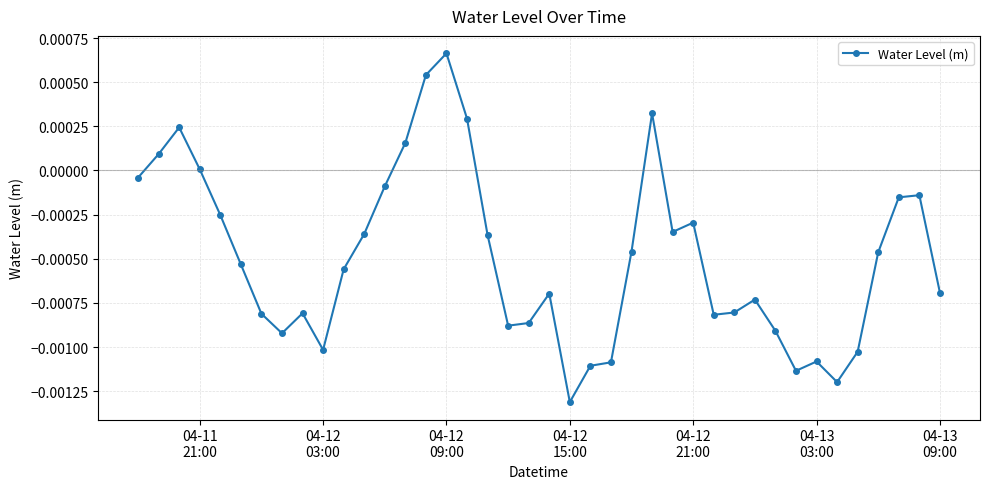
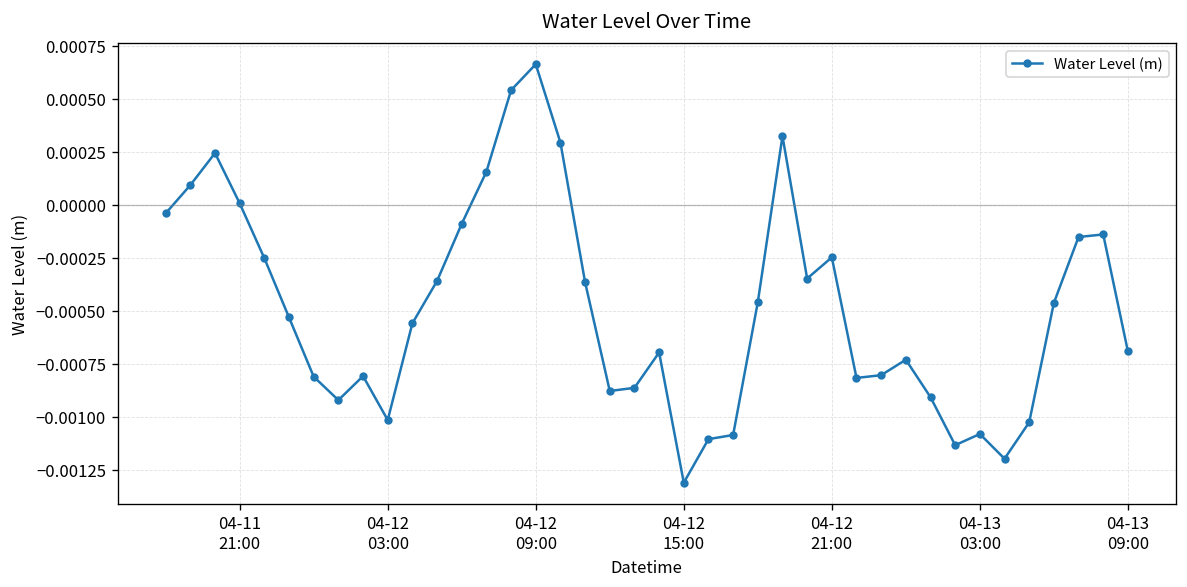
  {
    "04-11 21:00": 0.00001,
    "04-12 03:00": -0.00102,
    "04-12 09:00": 0.00066,
    "04-12 15:00": -0.00131,
-   "04-12 21:00": -0.00030,
+   "04-12 21:00": -0.00025,
    "04-13 03:00": -0.00108,
    "04-13 09:00": -0.00069
  }
